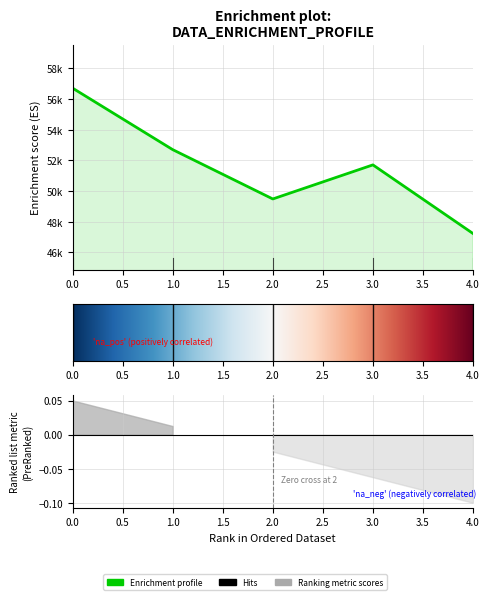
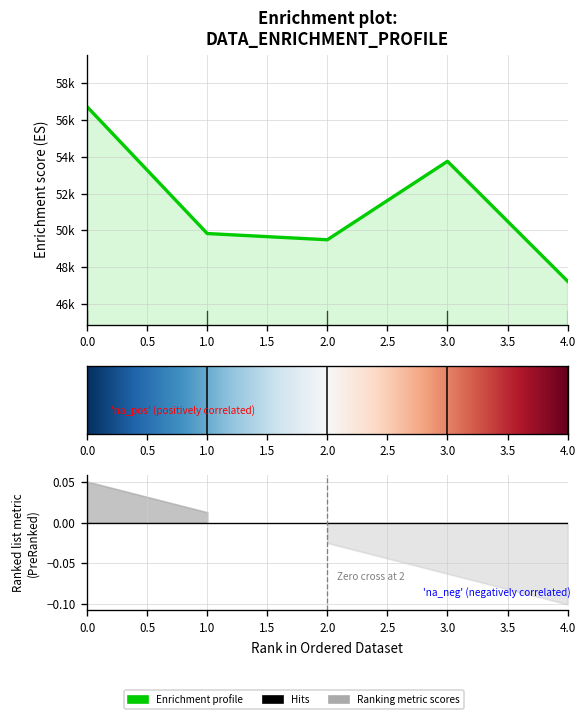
  {
    "Enrichment plot: DATA_ENRICHMENT_PROFILE": {
      "0.0": 56700,
-     "1.0": 52700,
+     "1.0": 49800,
      "2.0": 49500,
-     "3.0": 51700,
+     "3.0": 53800,
      "4.0": 47200
    }
  }
